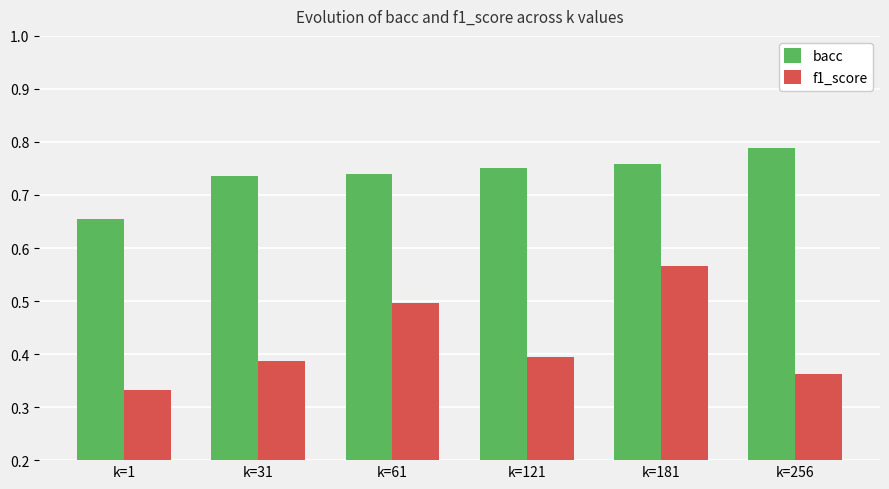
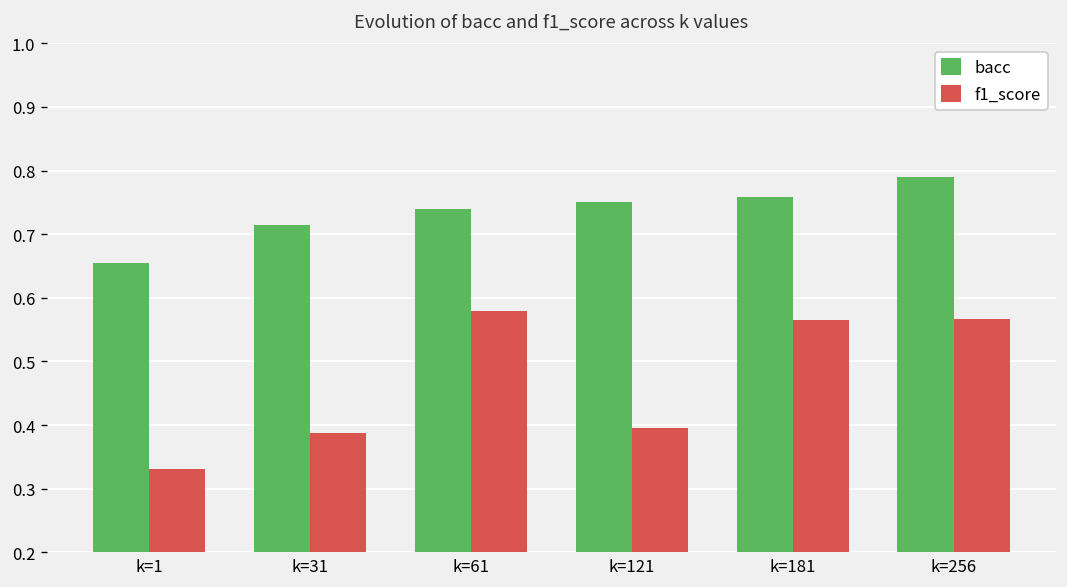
  {
    "bacc": {
      "k=1": 0.65,
-     "k=31": 0.74,
+     "k=31": 0.71,
      "k=61": 0.74,
      "k=121": 0.75,
      "k=181": 0.76,
      "k=256": 0.79
    },
    "f1_score": {
      "k=1": 0.33,
      "k=31": 0.39,
-     "k=61": 0.50,
+     "k=61": 0.58,
      "k=121": 0.39,
      "k=181": 0.57,
-     "k=256": 0.36
+     "k=256": 0.57
    }
  }
